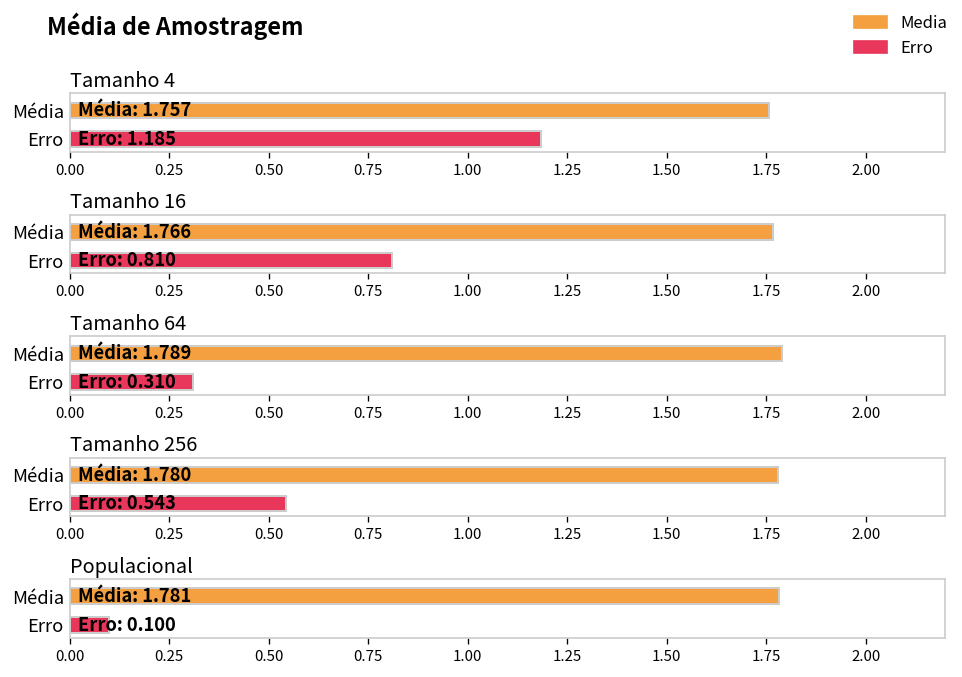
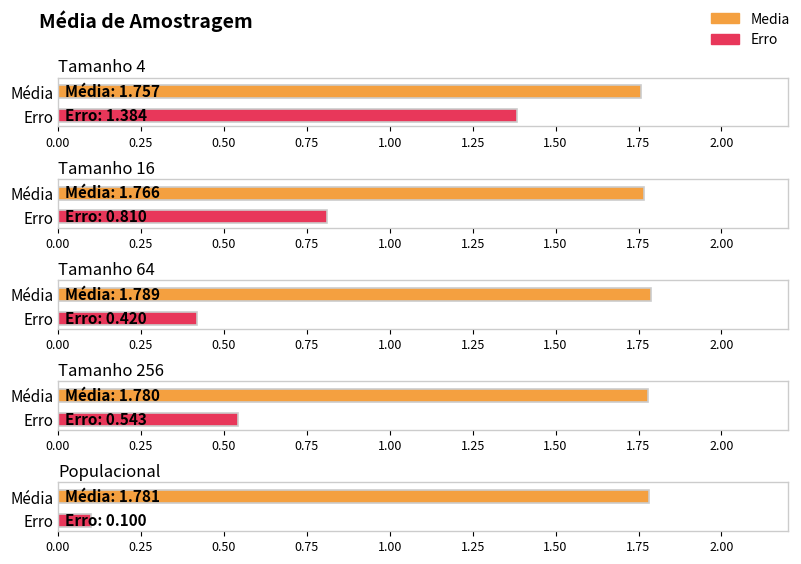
  {
    "Tamanho 4": {
      "Média": 1.757,
-     "Erro": 1.185
+     "Erro": 1.384
    },
    "Tamanho 16": {
      "Média": 1.766,
      "Erro": 0.810
    },
    "Tamanho 64": {
      "Média": 1.789,
-     "Erro": 0.310
+     "Erro": 0.420
    },
    "Tamanho 256": {
      "Média": 1.780,
      "Erro": 0.543
    },
    "Populacional": {
      "Média": 1.781,
      "Erro": 0.100
    }
  }
